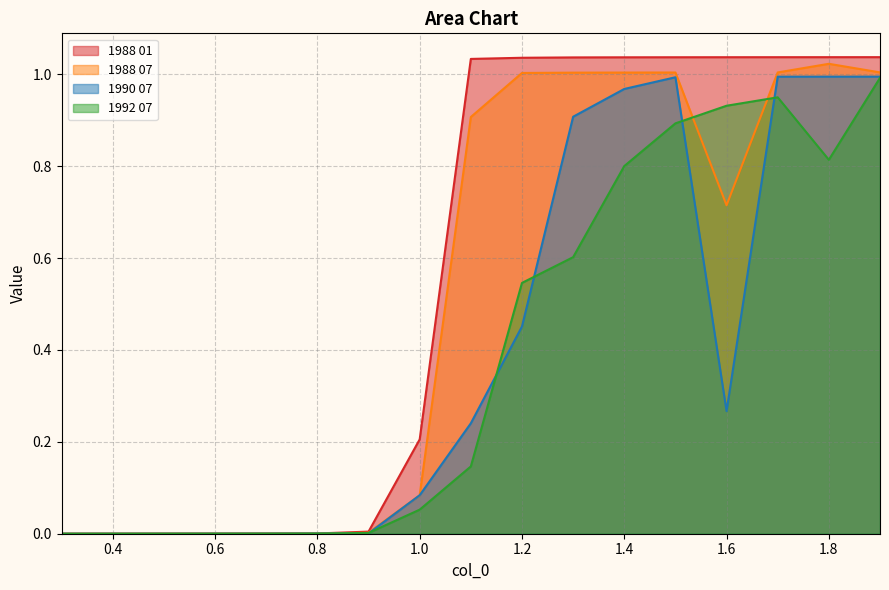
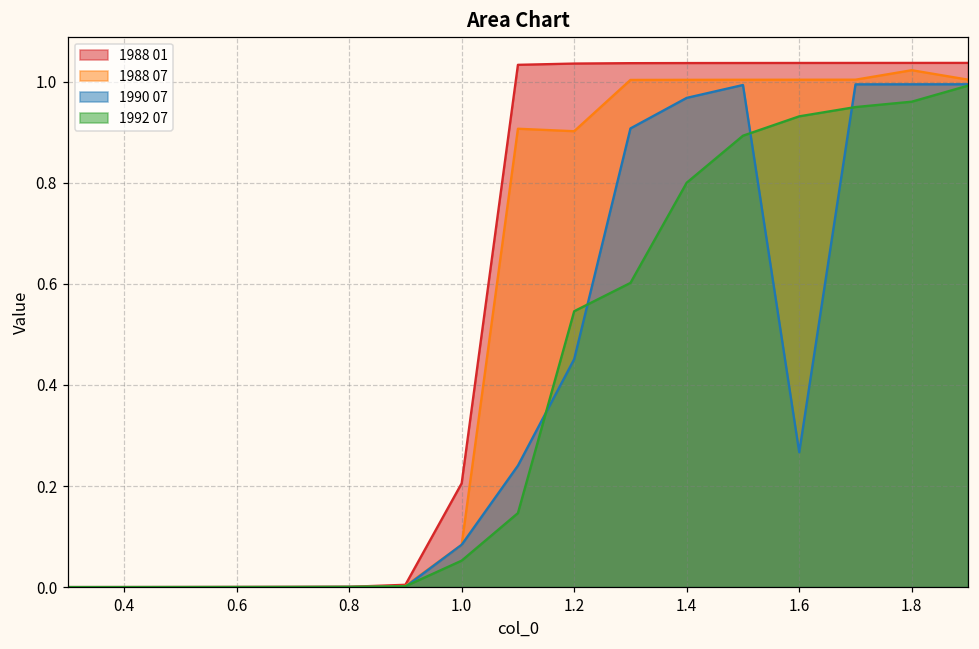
  {
    "1988 01": {
      "1.0": 0.21,
      "1.2": 1.04,
      "1.4": 1.04,
      "1.6": 1.04,
      "1.8": 1.04
    },
    "1988 07": {
-     "1.2": 1.00,
+     "1.2": 0.90,
      "1.4": 1.00,
-     "1.6": 0.71,
+     "1.6": 1.00,
      "1.8": 1.02
    },
    "1990 07": {
      "1.2": 0.45,
      "1.4": 0.97,
      "1.6": 0.27,
      "1.8": 0.99
    },
    "1992 07": {
      "1.0": 0.05,
      "1.2": 0.55,
      "1.4": 0.80,
      "1.6": 0.93,
-     "1.8": 0.81
+     "1.8": 0.96
    }
  }
